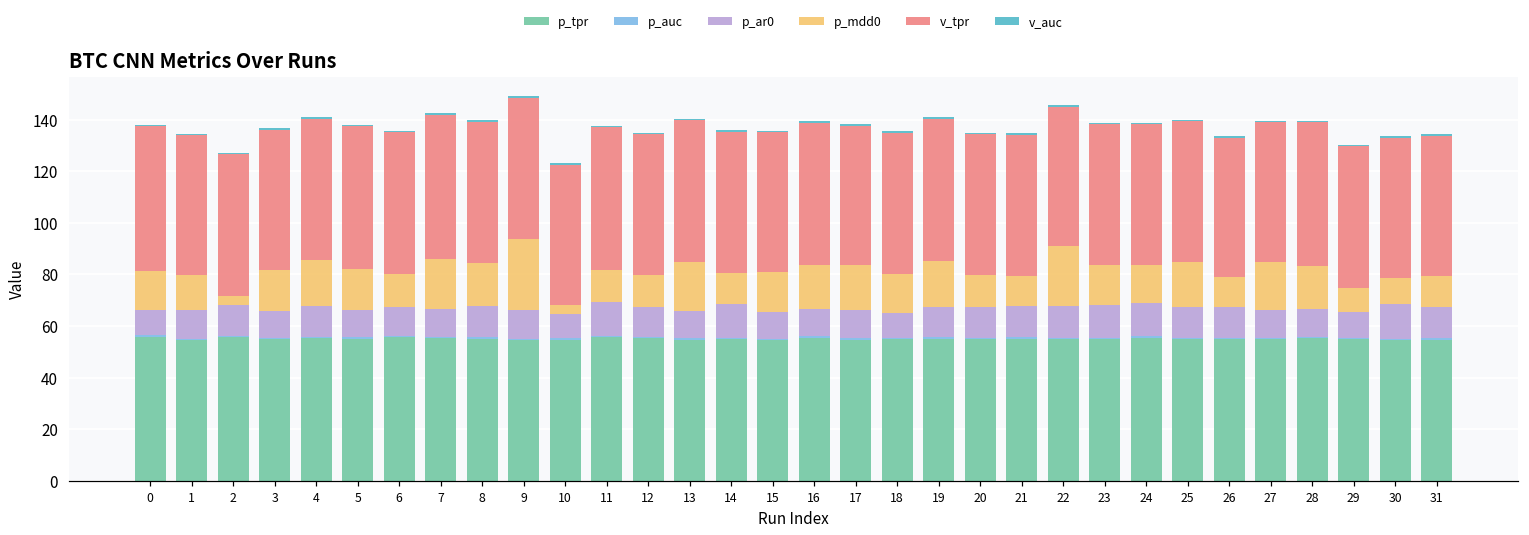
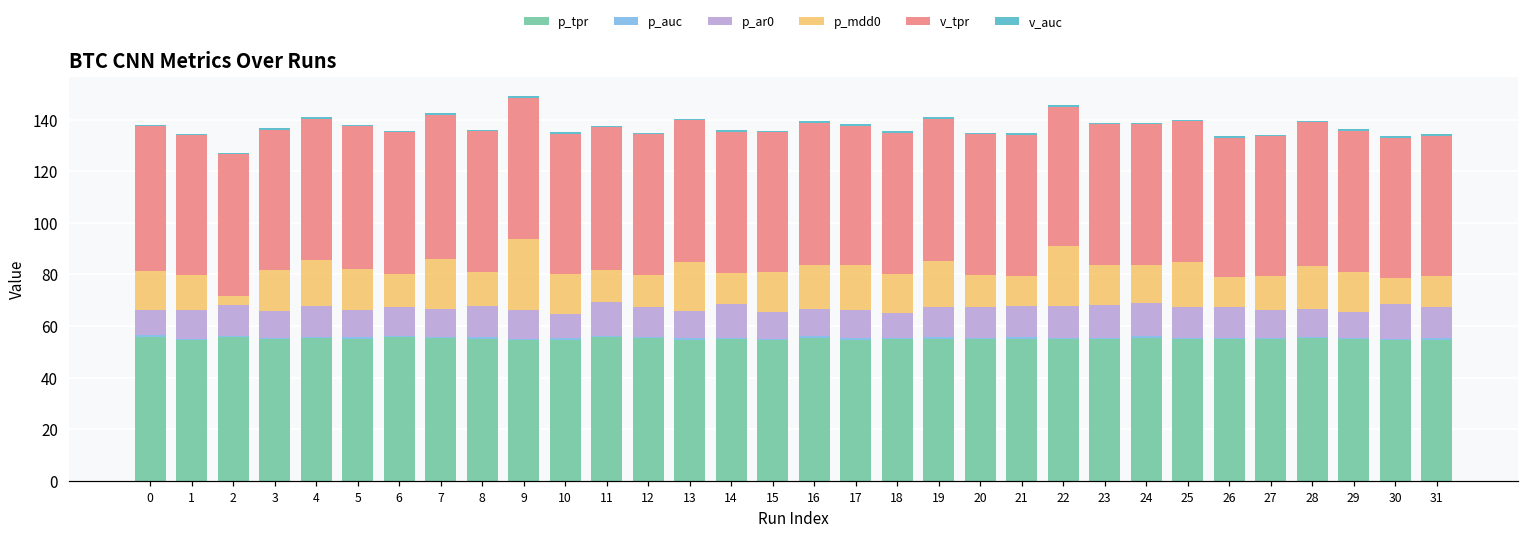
  {
    "p_ar0": {
      "0": 10,
      "1": 11,
      "2": 12,
      "3": 10,
      "4": 12,
      "5": 10,
      "6": 11,
      "7": 11,
      "8": 12,
      "9": 11,
      "10": 10,
      "11": 13,
      "12": 12,
      "13": 10,
      "14": 13,
      "15": 10,
      "16": 10,
      "17": 11,
      "18": 10,
      "19": 12,
      "20": 12,
      "21": 12,
      "22": 12,
      "23": 13,
      "24": 13,
      "25": 12,
      "26": 12,
      "27": 11,
      "28": 11,
      "29": 10,
      "30": 14,
      "31": 12
    },
    "p_mdd0": {
      "0": 15,
      "1": 14,
      "2": 3,
      "3": 16,
      "4": 18,
      "5": 16,
      "6": 13,
      "7": 19,
-     "8": 17,
+     "8": 13,
      "9": 28,
-     "10": 3,
+     "10": 15,
      "11": 12,
      "12": 12,
      "13": 19,
      "14": 12,
      "15": 15,
      "16": 17,
      "17": 17,
      "18": 15,
      "19": 18,
      "20": 12,
      "21": 12,
      "22": 23,
      "23": 15,
      "24": 15,
      "25": 18,
      "26": 11,
-     "27": 19,
+     "27": 13,
      "28": 17,
-     "29": 10,
+     "29": 16,
      "30": 10,
      "31": 12
    },
    "v_tpr": {
      "0": 56,
      "1": 54,
      "2": 55,
      "3": 55,
      "4": 55,
      "5": 55,
      "6": 55,
      "7": 56,
      "8": 55,
      "9": 55,
      "10": 54,
      "11": 55,
      "12": 54,
      "13": 55,
      "14": 55,
      "15": 54,
      "16": 55,
      "17": 54,
      "18": 55,
      "19": 55,
      "20": 55,
      "21": 55,
      "22": 54,
      "23": 55,
      "24": 55,
      "25": 55,
      "26": 54,
      "27": 54,
      "28": 56,
      "29": 55,
      "30": 54,
      "31": 54
    }
  }
